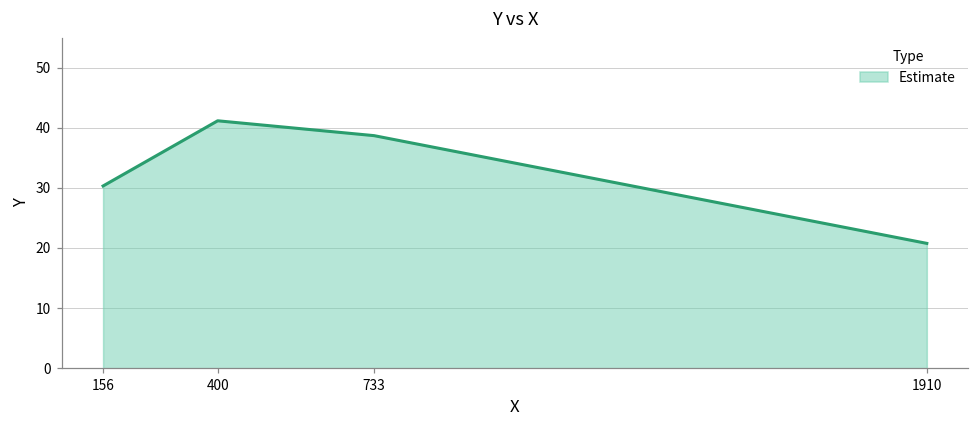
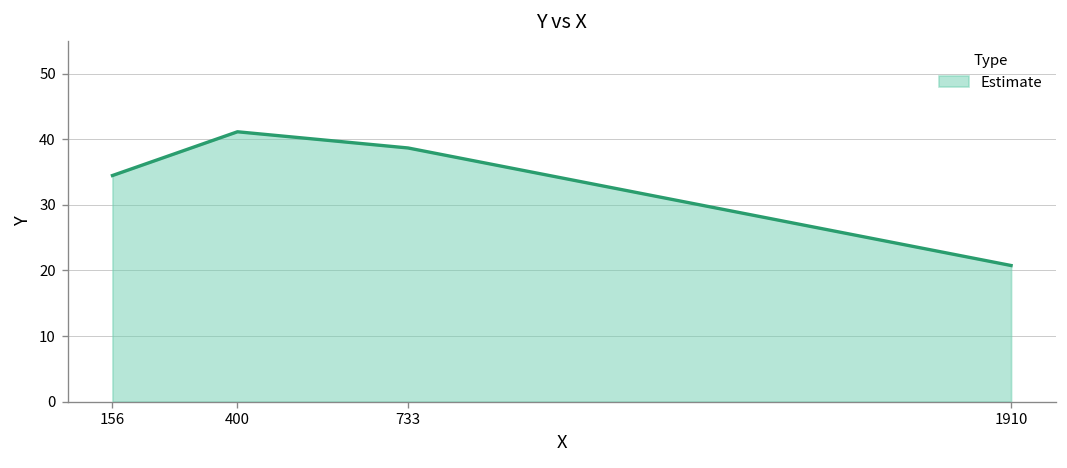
  {
-   "156": 30,
+   "156": 34,
    "400": 41,
    "733": 39,
    "1910": 21
  }
